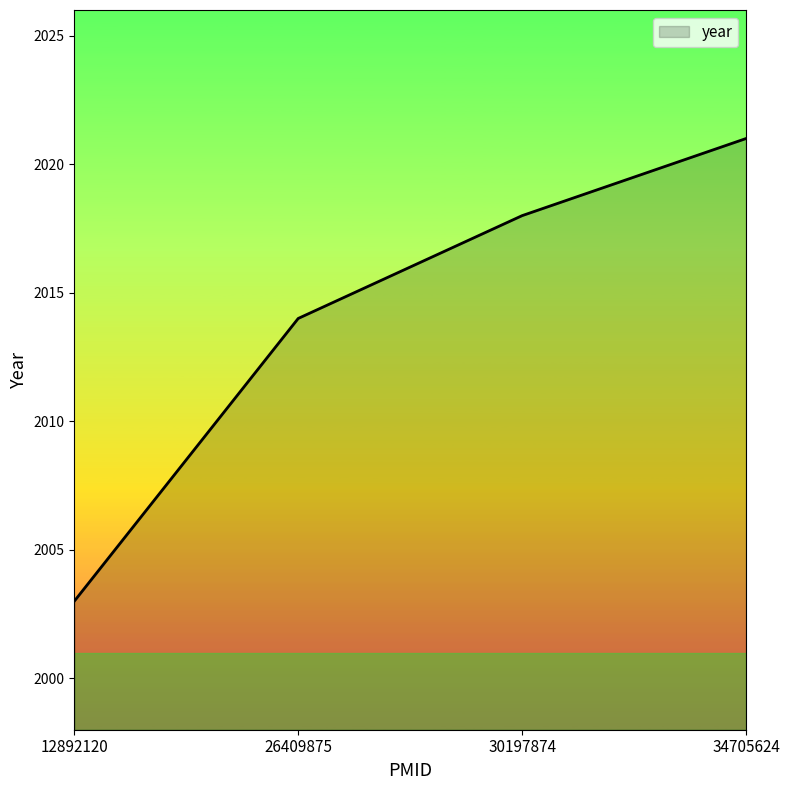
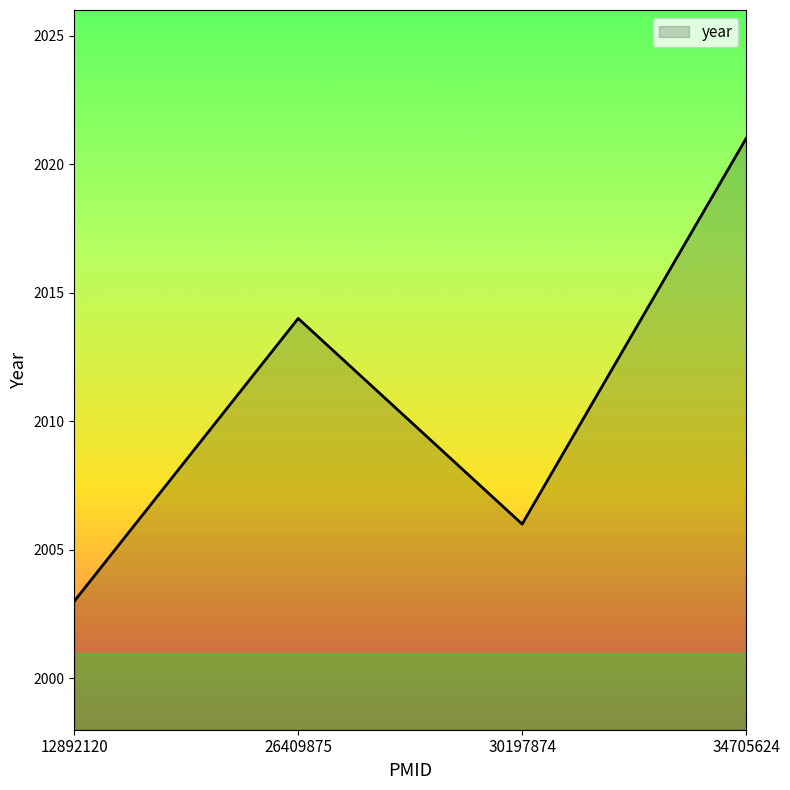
  {
    "12892120": 2003,
    "26409875": 2014,
-   "30197874": 2018,
+   "30197874": 2006,
    "34705624": 2021
  }
